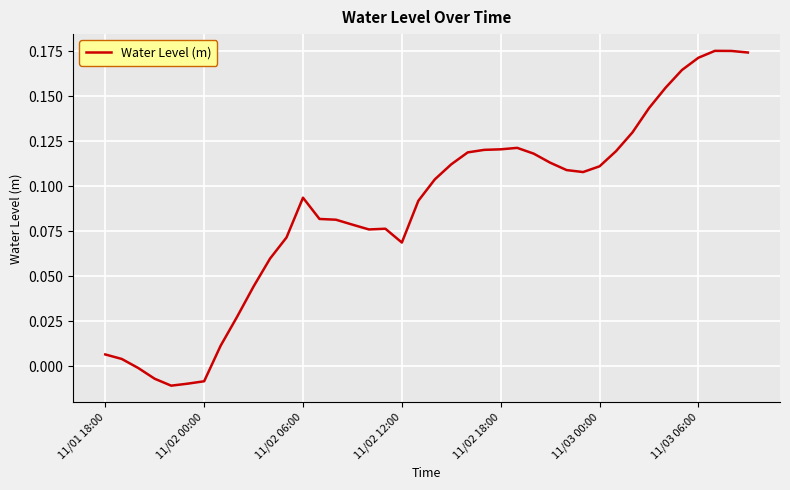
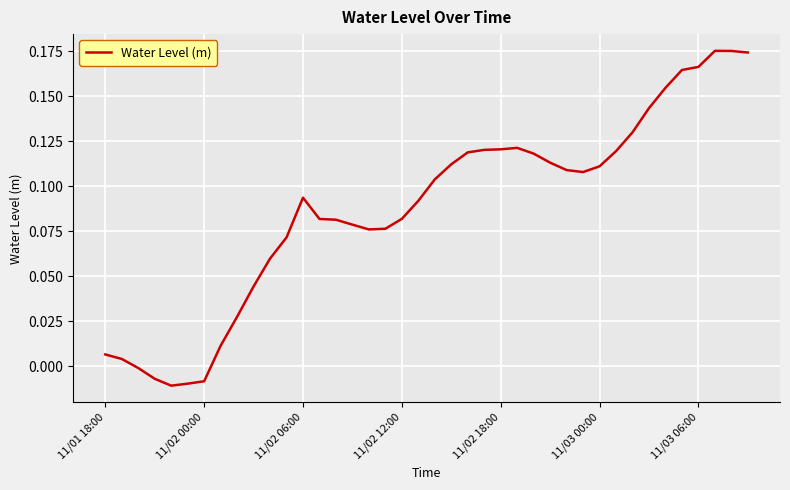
  {
    "11/01 18:00": 0.007,
    "11/02 00:00": -0.008,
    "11/02 06:00": 0.094,
-   "11/02 12:00": 0.069,
+   "11/02 12:00": 0.082,
    "11/02 18:00": 0.120,
    "11/03 00:00": 0.111,
-   "11/03 06:00": 0.171
+   "11/03 06:00": 0.166
  }
